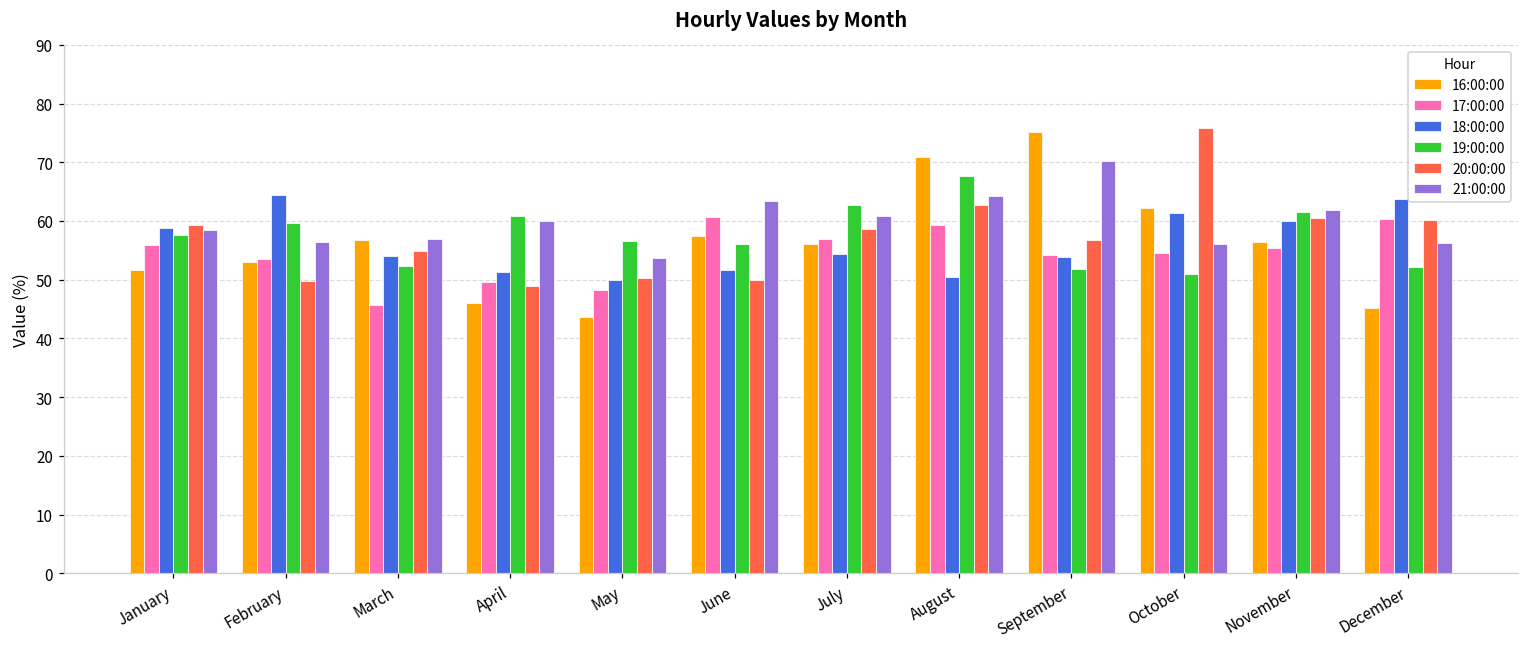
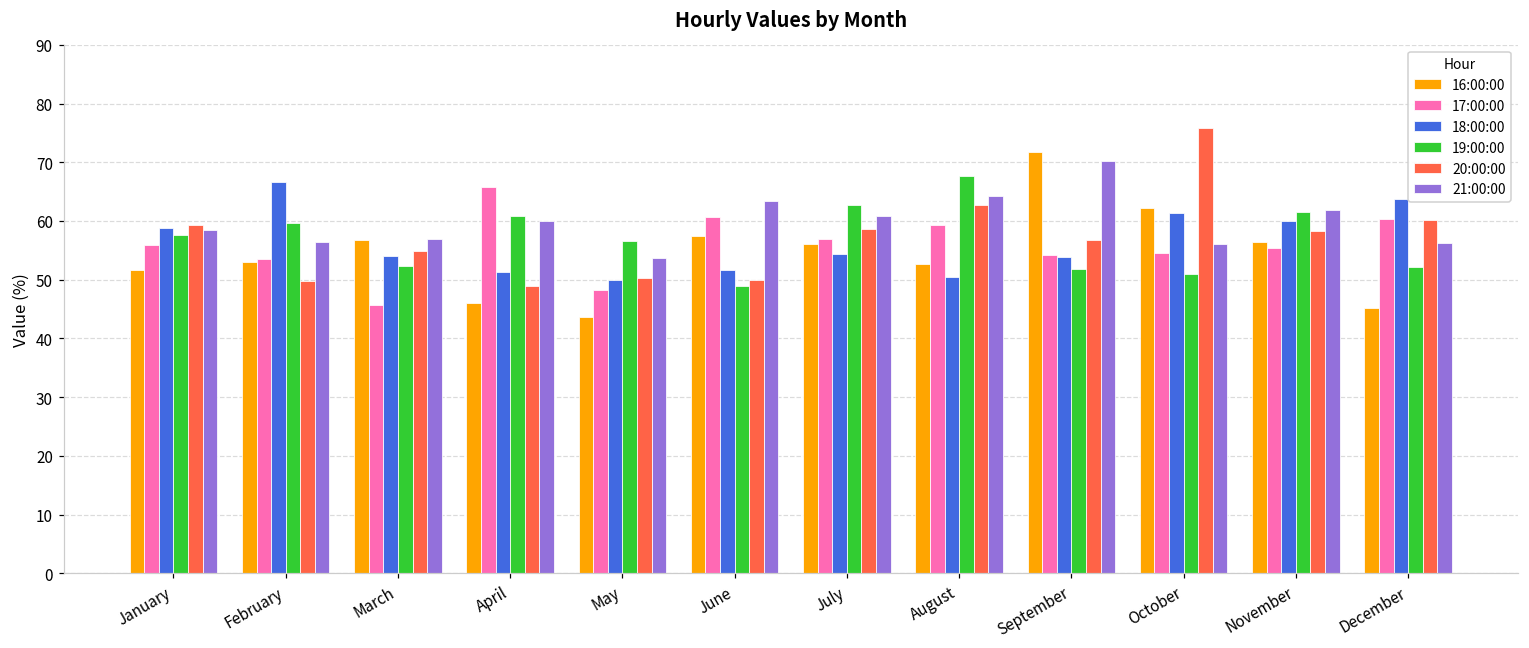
  {
    "16:00:00": {
      "January": 52,
      "February": 53,
      "March": 57,
      "April": 46,
      "May": 44,
      "June": 57,
      "July": 56,
-     "August": 71,
-     "September": 75,
+     "August": 53,
+     "September": 72,
      "October": 62,
      "November": 56,
      "December": 45
    },
    "17:00:00": {
      "January": 56,
      "February": 53,
      "March": 46,
-     "April": 50,
+     "April": 66,
      "May": 48,
      "June": 61,
      "July": 57,
      "August": 59,
      "September": 54,
      "October": 55,
      "November": 55,
      "December": 60
    },
    "18:00:00": {
      "January": 59,
-     "February": 64,
+     "February": 67,
      "March": 54,
      "April": 51,
      "May": 50,
      "June": 52,
      "July": 54,
      "August": 50,
      "September": 54,
      "October": 61,
      "November": 60,
      "December": 64
    },
    "19:00:00": {
      "January": 58,
      "February": 60,
      "March": 52,
      "April": 61,
      "May": 57,
-     "June": 56,
+     "June": 49,
      "July": 63,
      "August": 68,
      "September": 52,
      "October": 51,
      "November": 61,
      "December": 52
    },
    "20:00:00": {
      "January": 59,
      "February": 50,
      "March": 55,
      "April": 49,
      "May": 50,
      "June": 50,
      "July": 59,
      "August": 63,
      "September": 57,
      "October": 76,
-     "November": 61,
+     "November": 58,
      "December": 60
    },
    "21:00:00": {
      "January": 58,
      "February": 56,
      "March": 57,
      "April": 60,
      "May": 54,
      "June": 63,
      "July": 61,
      "August": 64,
      "September": 70,
      "October": 56,
      "November": 62,
      "December": 56
    }
  }
